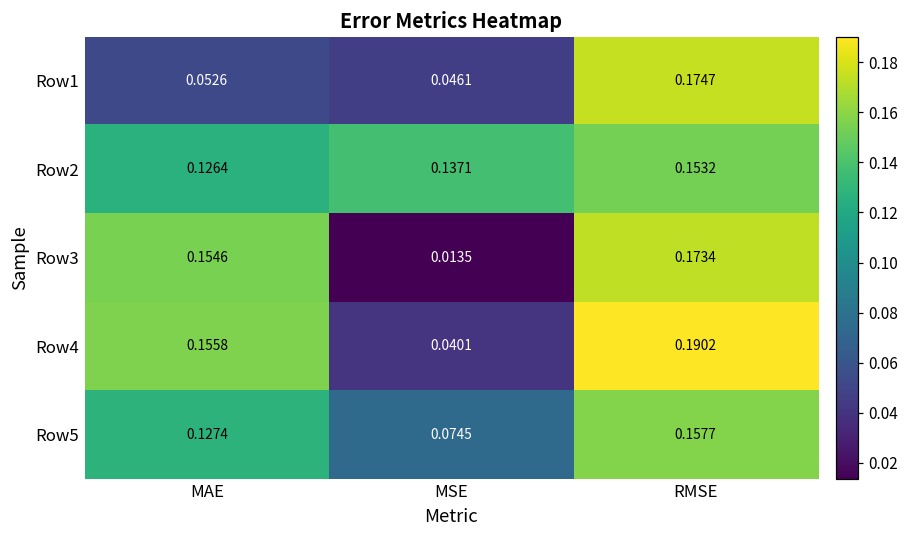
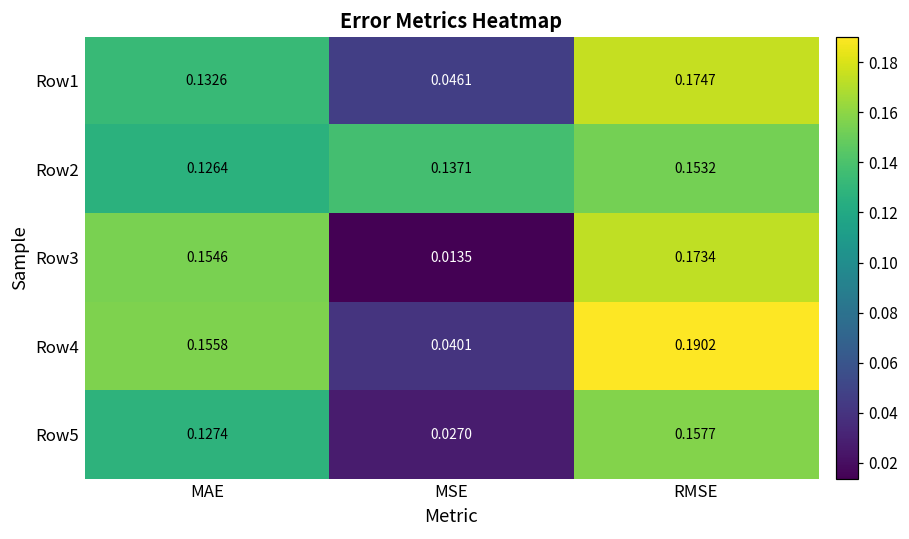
  {
    "Row1": {
-     "MAE": 0.0526,
+     "MAE": 0.1326,
      "MSE": 0.0461,
      "RMSE": 0.1747
    },
    "Row2": {
      "MAE": 0.1264,
      "MSE": 0.1371,
      "RMSE": 0.1532
    },
    "Row3": {
      "MAE": 0.1546,
      "MSE": 0.0135,
      "RMSE": 0.1734
    },
    "Row4": {
      "MAE": 0.1558,
      "MSE": 0.0401,
      "RMSE": 0.1902
    },
    "Row5": {
      "MAE": 0.1274,
-     "MSE": 0.0745,
+     "MSE": 0.0270,
      "RMSE": 0.1577
    }
  }
